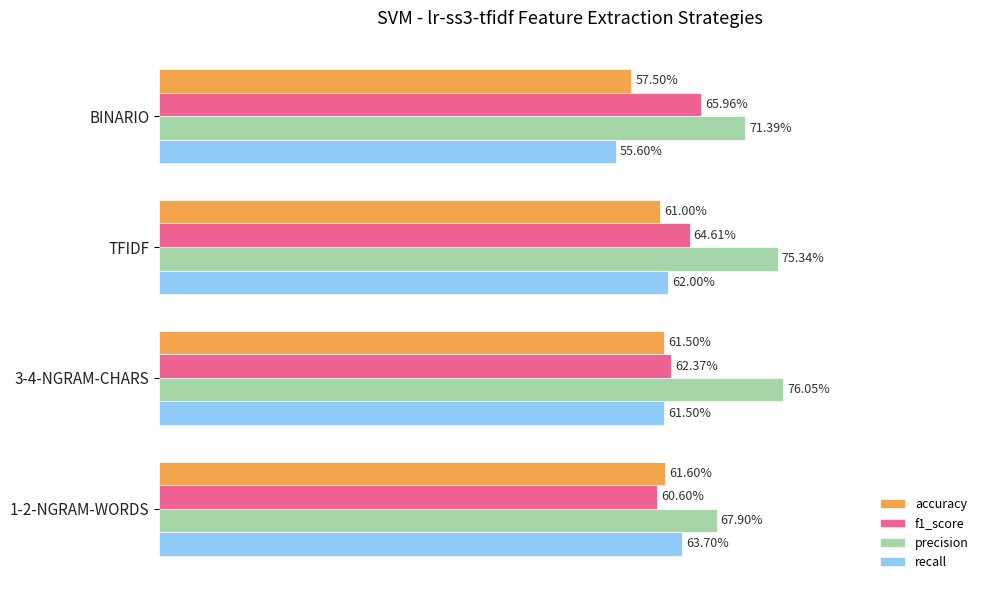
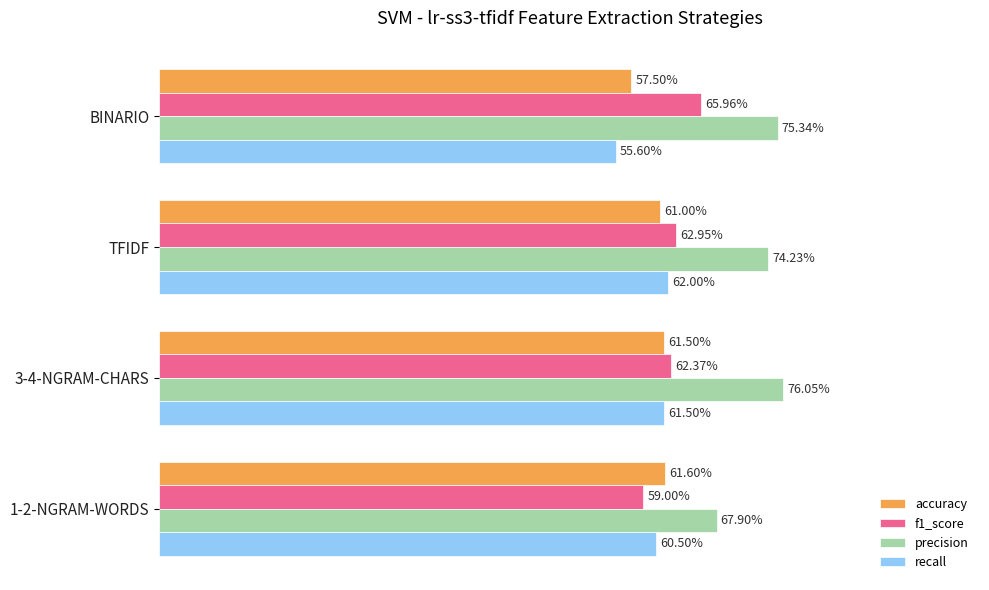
  {
    "accuracy": {
      "BINARIO": "57.50%",
      "TFIDF": "61.00%",
      "3-4-NGRAM-CHARS": "61.50%",
      "1-2-NGRAM-WORDS": "61.60%"
    },
    "f1_score": {
      "BINARIO": "65.96%",
-     "TFIDF": "64.61%",
+     "TFIDF": "62.95%",
      "3-4-NGRAM-CHARS": "62.37%",
-     "1-2-NGRAM-WORDS": "60.60%"
+     "1-2-NGRAM-WORDS": "59.00%"
    },
    "precision": {
-     "BINARIO": "71.39%",
-     "TFIDF": "75.34%",
+     "BINARIO": "75.34%",
+     "TFIDF": "74.23%",
      "3-4-NGRAM-CHARS": "76.05%",
      "1-2-NGRAM-WORDS": "67.90%"
    },
    "recall": {
      "BINARIO": "55.60%",
      "TFIDF": "62.00%",
      "3-4-NGRAM-CHARS": "61.50%",
-     "1-2-NGRAM-WORDS": "63.70%"
+     "1-2-NGRAM-WORDS": "60.50%"
    }
  }
